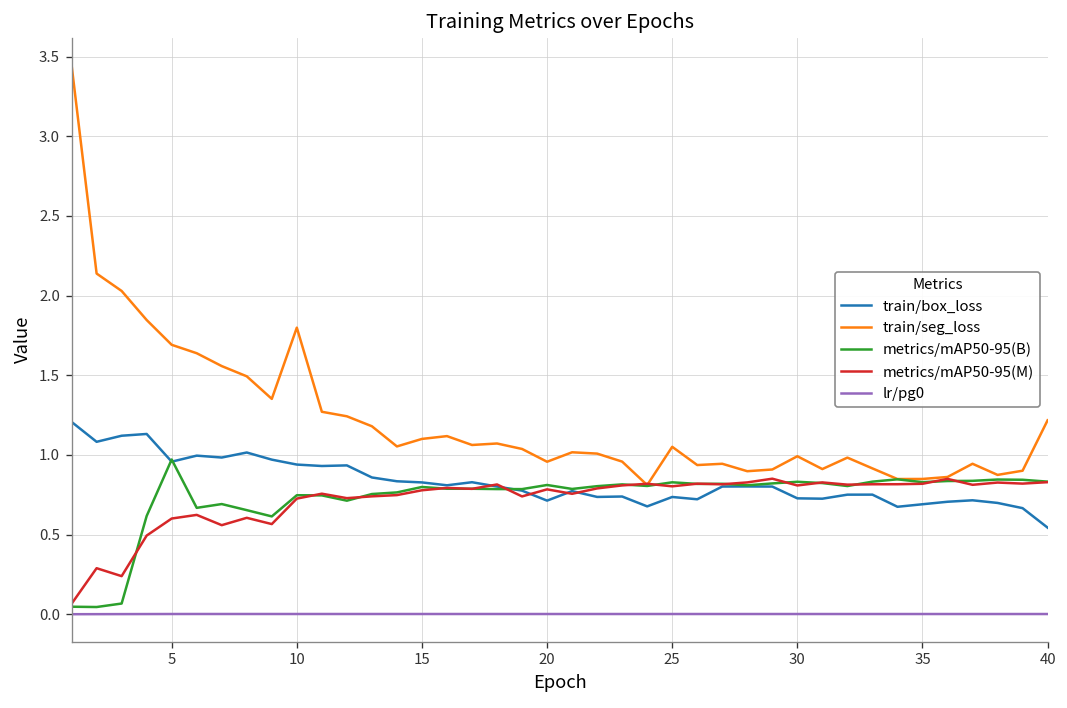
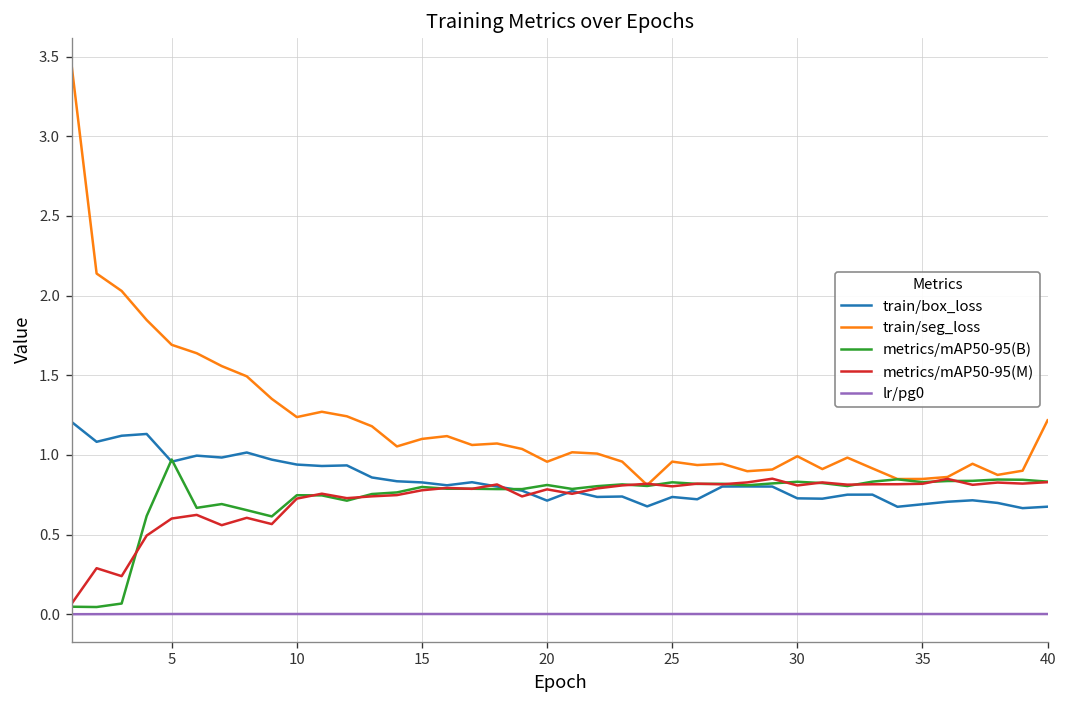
  {
    "train/box_loss": {
      "10": 0.94,
      "15": 0.83,
      "20": 0.71,
      "25": 0.74,
      "30": 0.73,
      "35": 0.69,
-     "40": 0.54
+     "40": 0.68
    },
    "train/seg_loss": {
      "5": 1.69,
-     "10": 1.80,
+     "10": 1.24,
      "15": 1.10,
      "20": 0.96,
-     "25": 1.05,
+     "25": 0.96,
      "30": 0.99,
      "35": 0.85,
      "40": 1.22
    },
    "metrics/mAP50-95(B)": {
      "10": 0.75,
      "15": 0.80,
      "20": 0.81,
      "25": 0.83,
      "30": 0.83
    },
    "metrics/mAP50-95(M)": {
      "5": 0.60,
      "10": 0.73,
      "15": 0.78,
      "20": 0.78,
      "25": 0.80,
      "30": 0.81
    },
    "lr/pg0": {
      "5": 0.00,
      "10": 0.00,
      "15": 0.00,
      "20": 0.00,
      "25": 0.00,
      "30": 0.00,
      "35": 0.00,
      "40": 0.00
    }
  }
